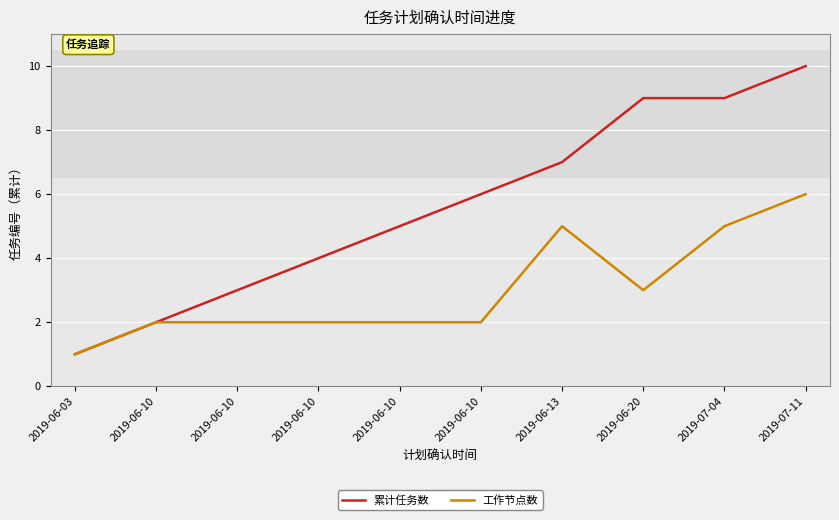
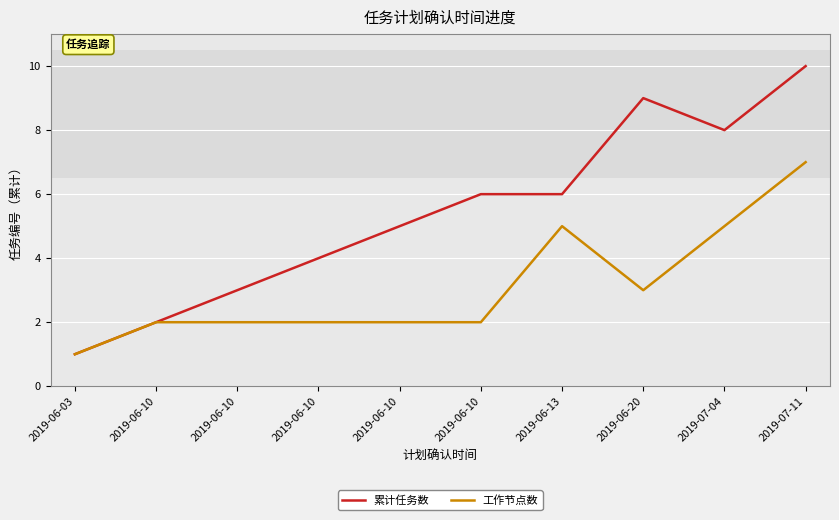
  {
    "累计任务数": {
-     "2019-06-13": 7,
+     "2019-06-13": 6,
      "2019-06-20": 9,
-     "2019-07-04": 9,
+     "2019-07-04": 8,
      "2019-07-11": 10
    },
    "工作节点数": {
      "2019-06-13": 5,
      "2019-06-20": 3,
      "2019-07-04": 5,
-     "2019-07-11": 6
+     "2019-07-11": 7
    }
  }
